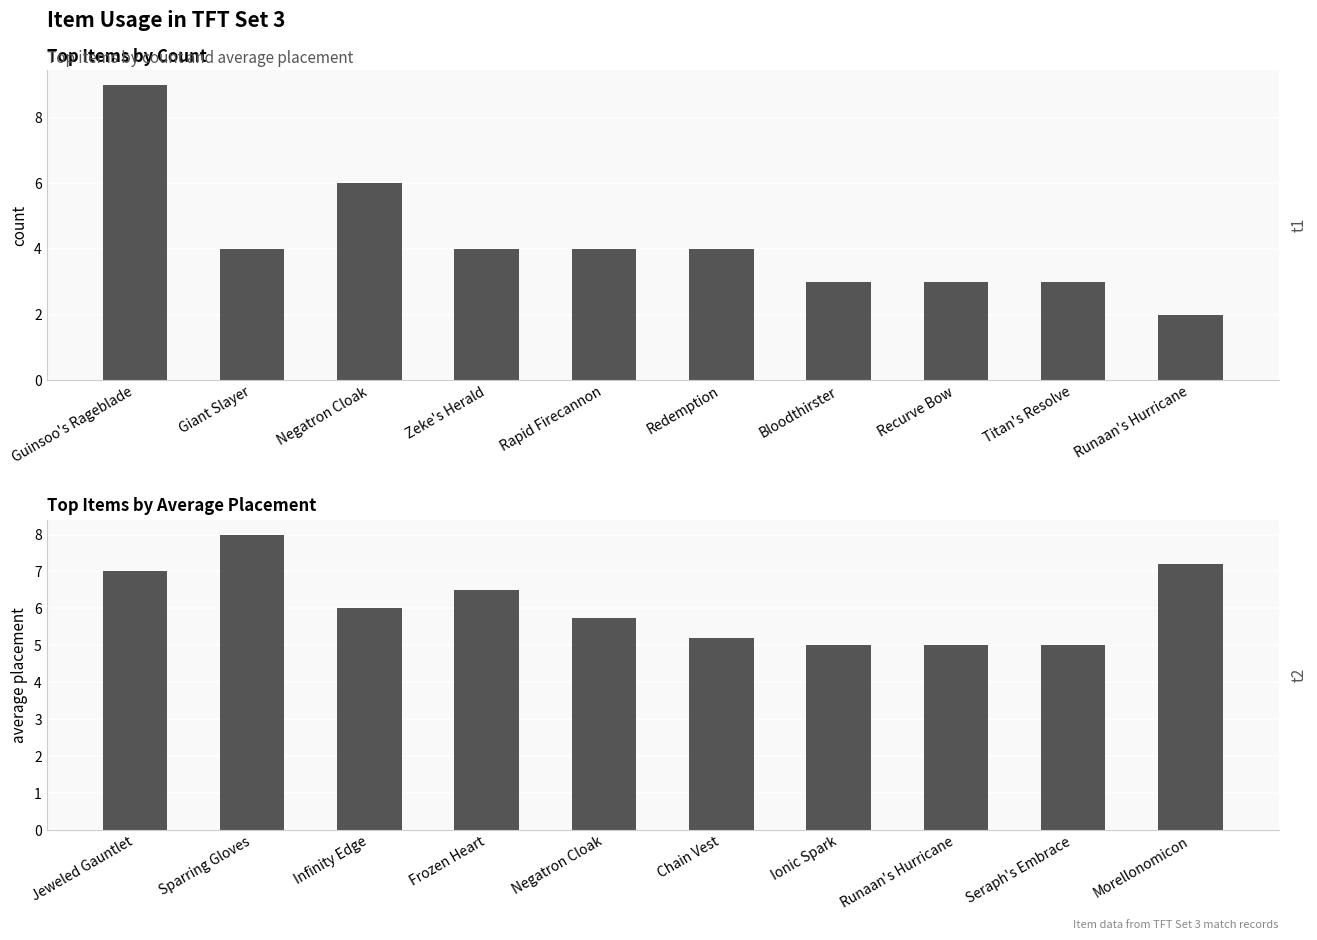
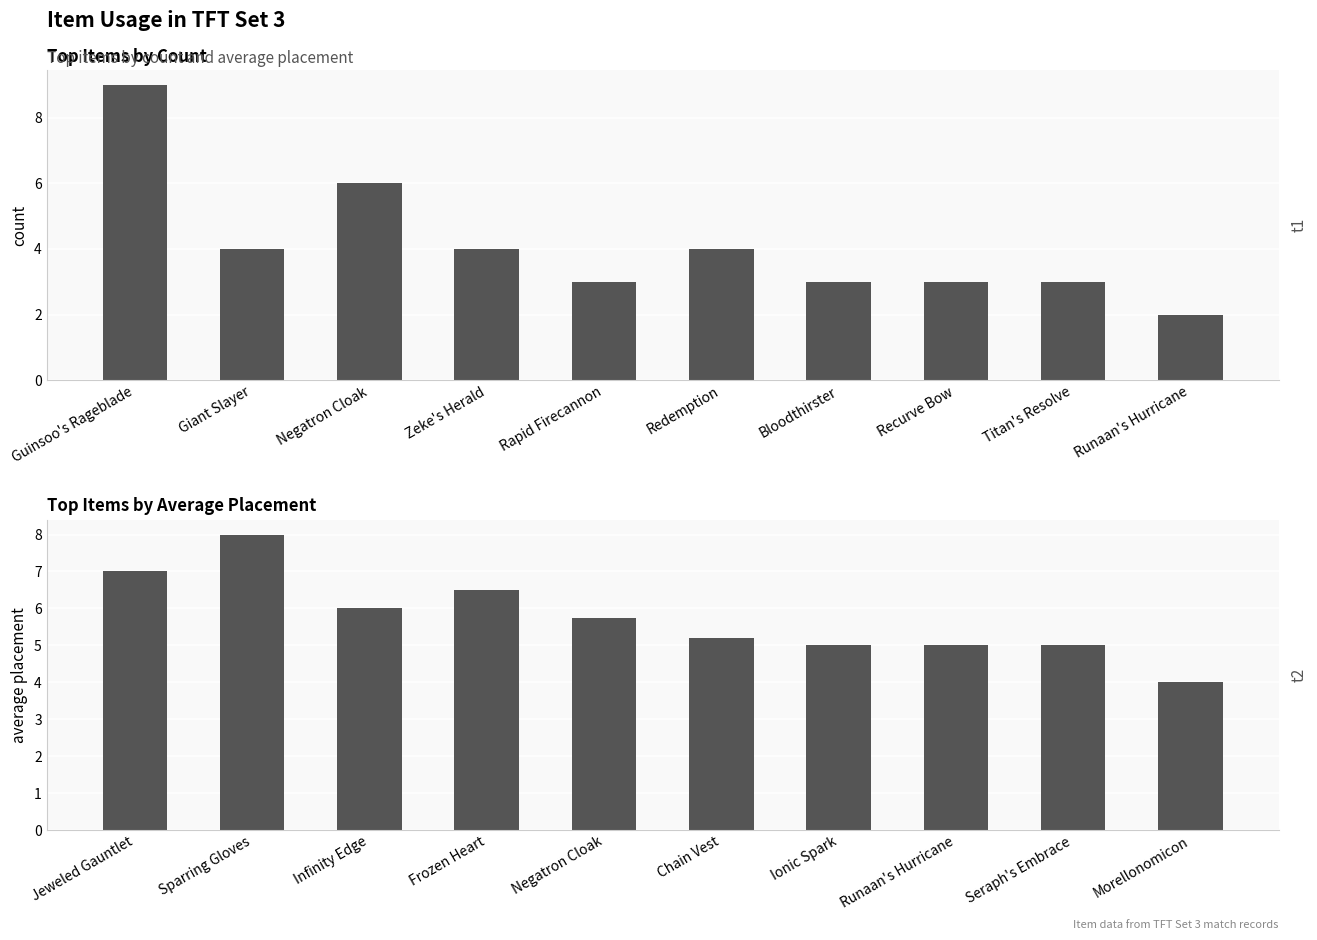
  {
    "Top Items by Count": {
      "Guinsoo's Rageblade": 9,
      "Giant Slayer": 4,
      "Negatron Cloak": 6,
      "Zeke's Herald": 4,
-     "Rapid Firecannon": 4,
+     "Rapid Firecannon": 3,
      "Redemption": 4,
      "Bloodthirster": 3,
      "Recurve Bow": 3,
      "Titan's Resolve": 3,
      "Runaan's Hurricane": 2
    },
    "Top Items by Average Placement": {
      "Jeweled Gauntlet": 7.0,
      "Sparring Gloves": 8.0,
      "Infinity Edge": 6.0,
      "Frozen Heart": 6.5,
      "Negatron Cloak": 5.8,
      "Chain Vest": 5.2,
      "Ionic Spark": 5.0,
      "Runaan's Hurricane": 5.0,
      "Seraph's Embrace": 5.0,
-     "Morellonomicon": 7.2
+     "Morellonomicon": 4.0
    }
  }
